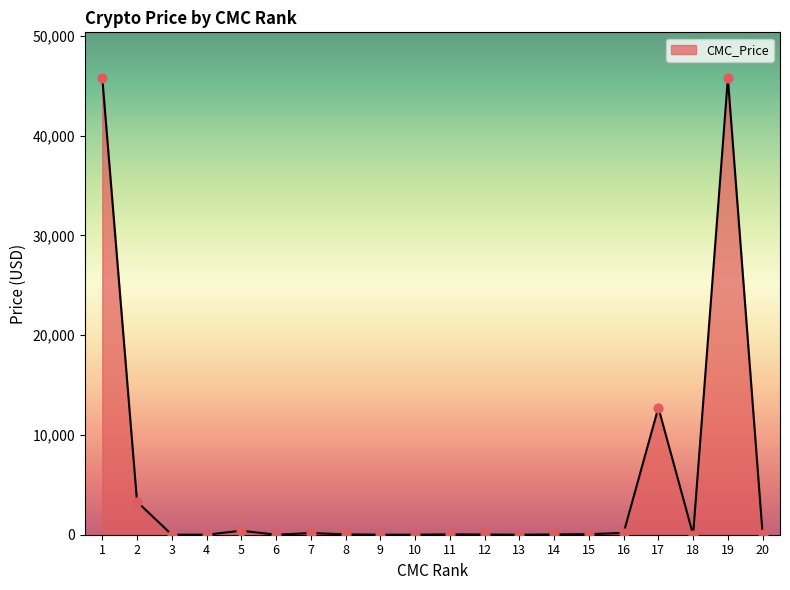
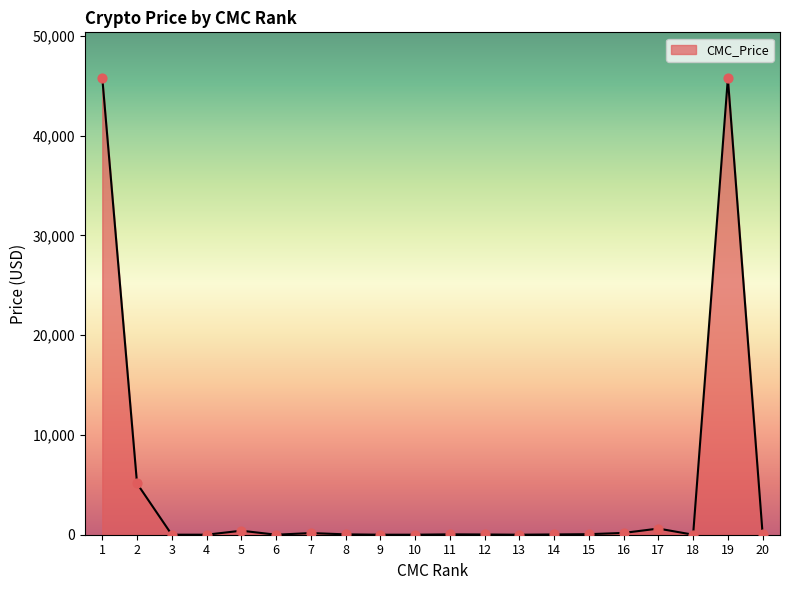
  {
    "1": "46,000",
-   "2": "3,000",
+   "2": "5,000",
    "3": "0",
    "4": "0",
    "5": "0",
    "6": "0",
    "7": "0",
    "8": "0",
    "9": "0",
    "10": "0",
    "11": "0",
    "12": "0",
    "13": "0",
    "14": "0",
    "15": "0",
    "16": "0",
-   "17": "13,000",
+   "17": "1,000",
    "18": "0",
    "19": "46,000",
    "20": "0"
  }
